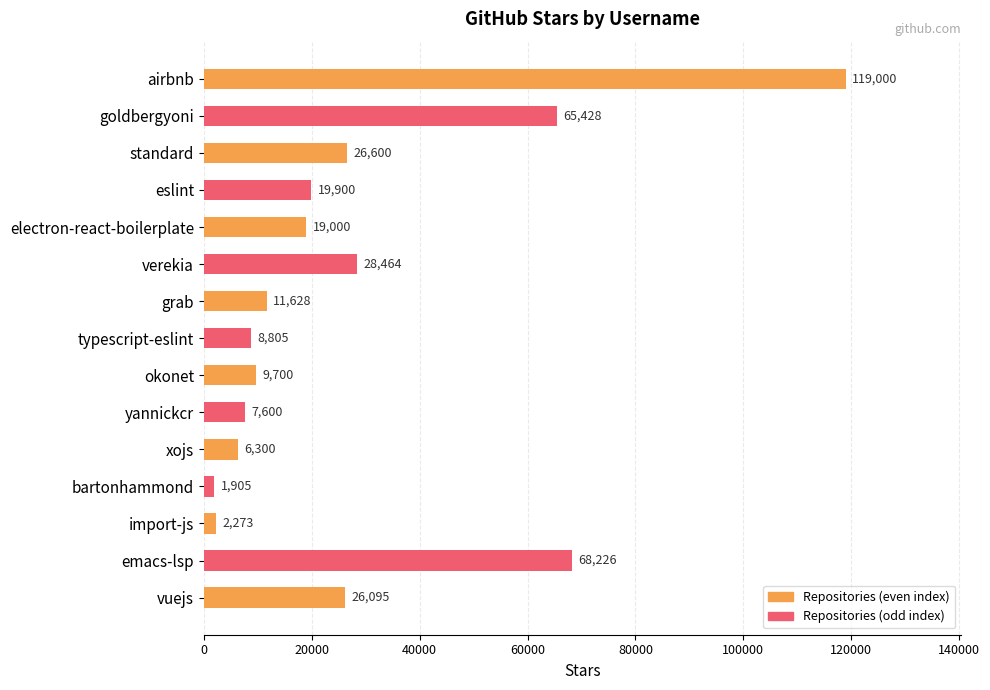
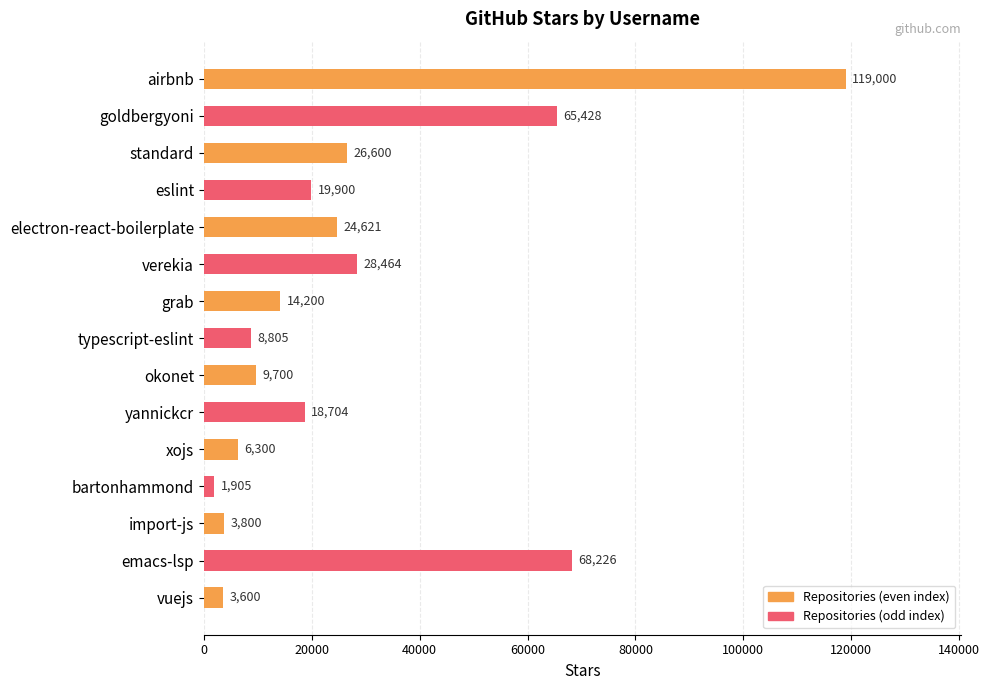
  {
    "airbnb": "119,000",
    "goldbergyoni": "65,428",
    "standard": "26,600",
    "eslint": "19,900",
-   "electron-react-boilerplate": "19,000",
+   "electron-react-boilerplate": "24,621",
    "verekia": "28,464",
-   "grab": "11,628",
+   "grab": "14,200",
    "typescript-eslint": "8,805",
    "okonet": "9,700",
-   "yannickcr": "7,600",
+   "yannickcr": "18,704",
    "xojs": "6,300",
    "bartonhammond": "1,905",
-   "import-js": "2,273",
+   "import-js": "3,800",
    "emacs-lsp": "68,226",
-   "vuejs": "26,095"
+   "vuejs": "3,600"
  }
